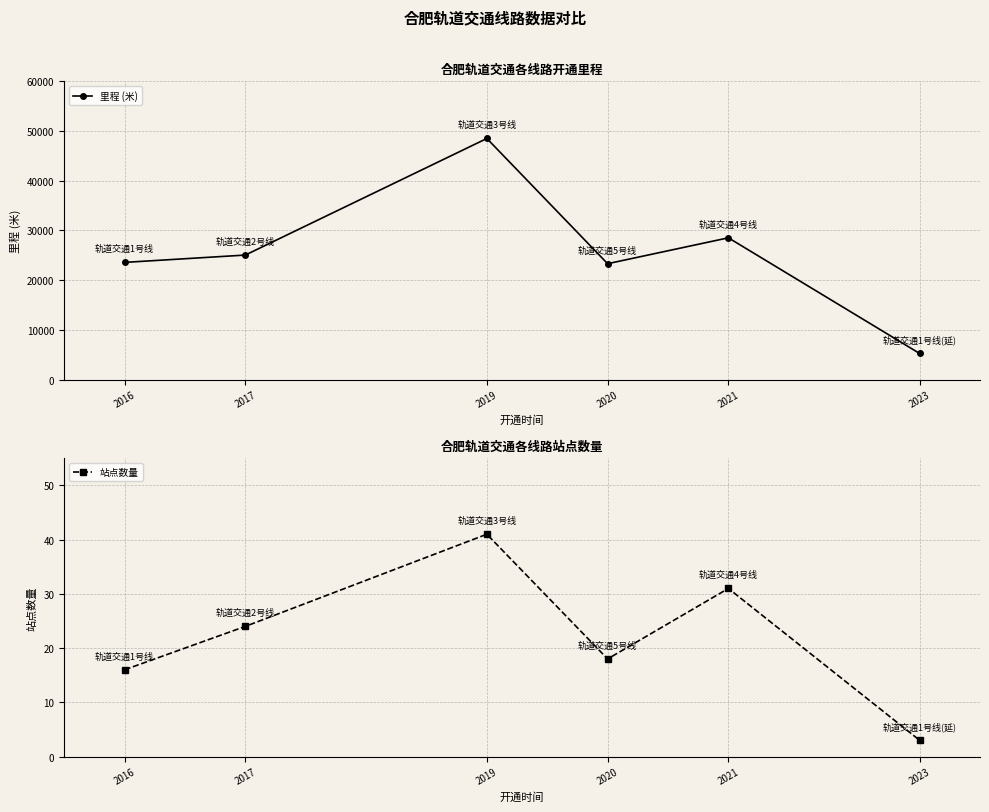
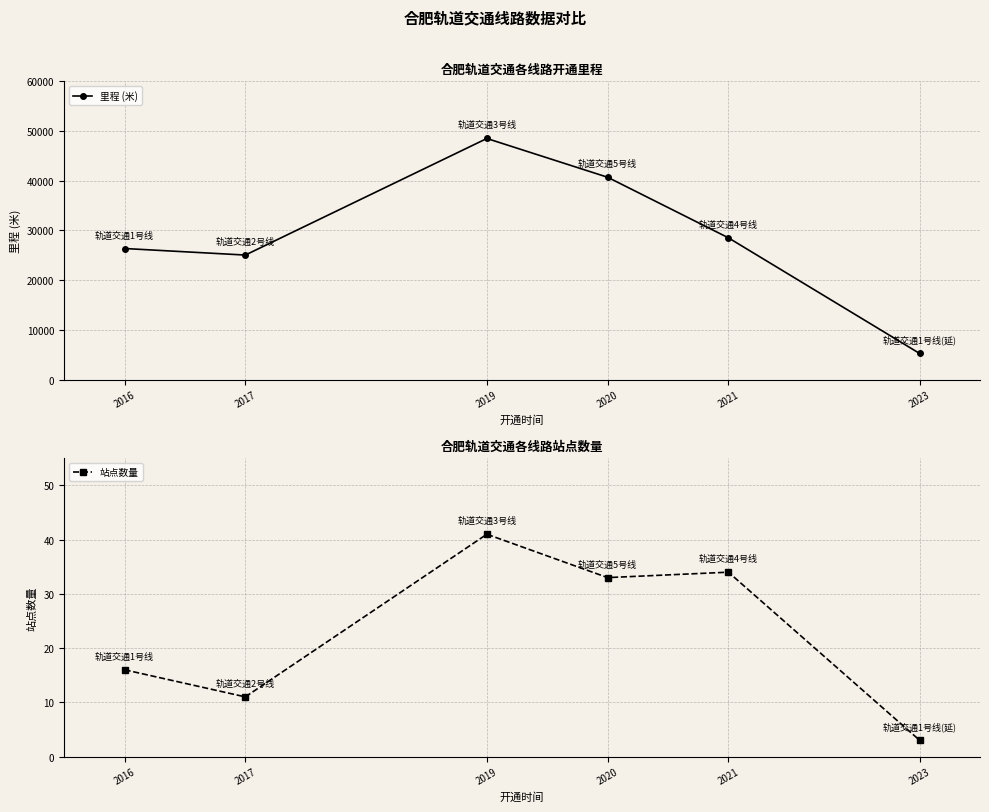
  {
    "合肥轨道交通各线路开通里程": {
-     "2016": 24000,
+     "2016": 26000,
      "2017": 25000,
      "2019": 49000,
-     "2020": 23000,
+     "2020": 41000,
      "2021": 29000,
      "2023": 5000
    },
    "合肥轨道交通各线路站点数量": {
      "2016": 16,
-     "2017": 24,
+     "2017": 11,
      "2019": 41,
-     "2020": 18,
-     "2021": 31,
+     "2020": 33,
+     "2021": 34,
      "2023": 3
    }
  }
